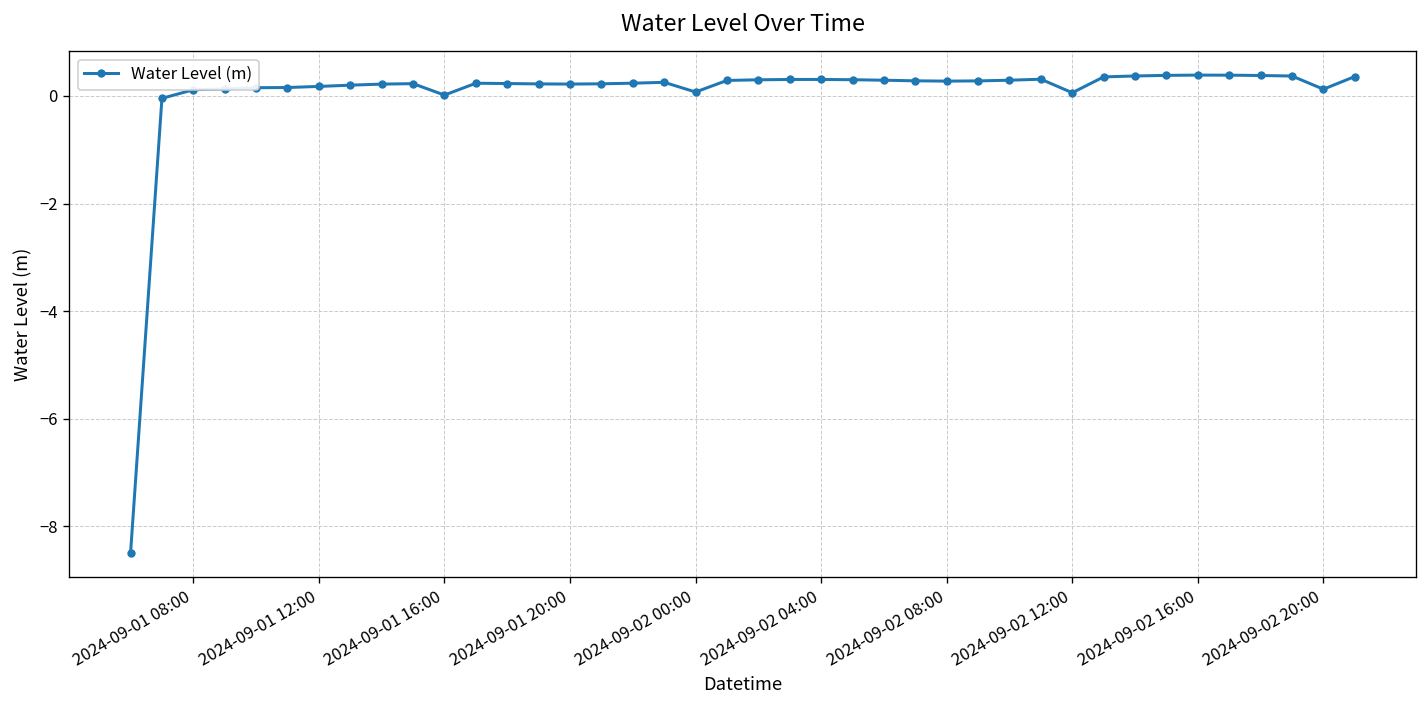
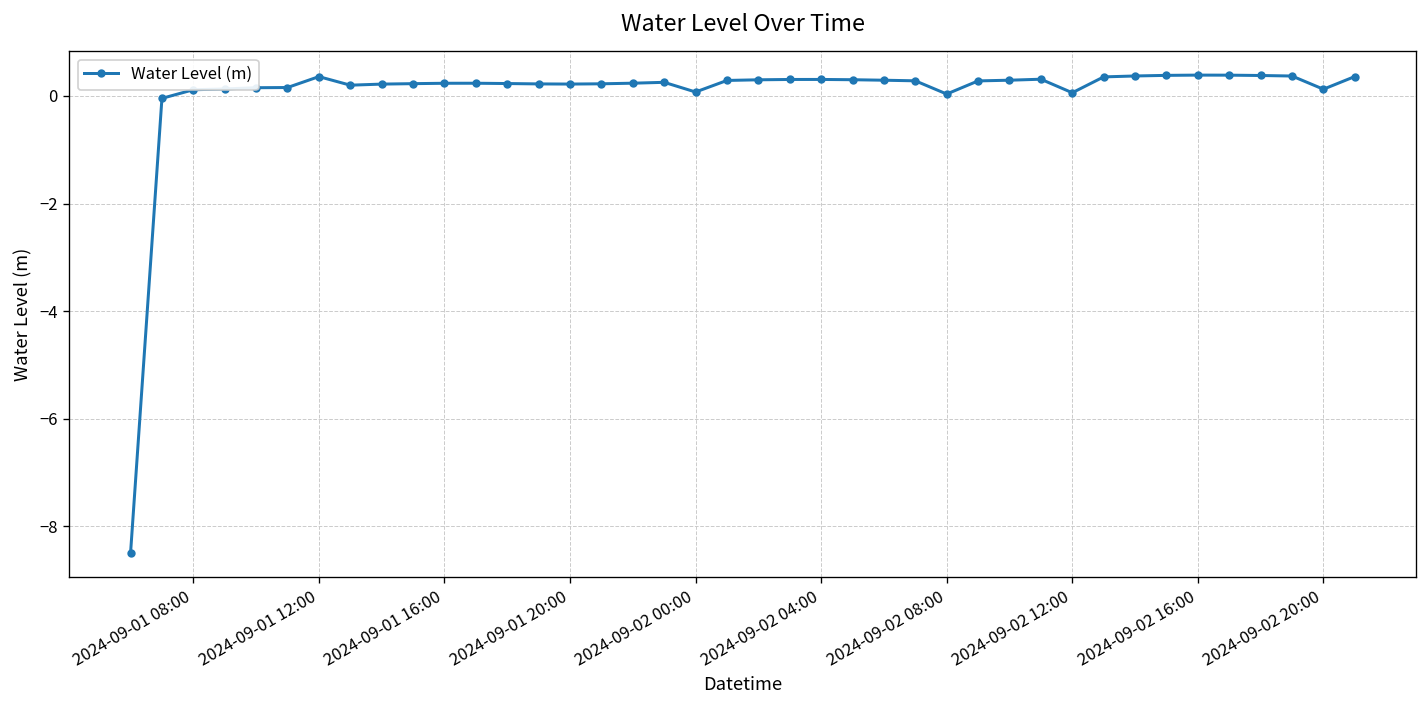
  {
-   "2024-09-01 12:00": 0.2,
-   "2024-09-01 16:00": 0.0,
+   "2024-09-01 12:00": 0.4,
+   "2024-09-01 16:00": 0.2,
    "2024-09-01 20:00": 0.2,
    "2024-09-02 00:00": 0.1,
    "2024-09-02 04:00": 0.3,
-   "2024-09-02 08:00": 0.3,
+   "2024-09-02 08:00": 0.0,
    "2024-09-02 12:00": 0.1,
    "2024-09-02 16:00": 0.4,
    "2024-09-02 20:00": 0.1
  }
